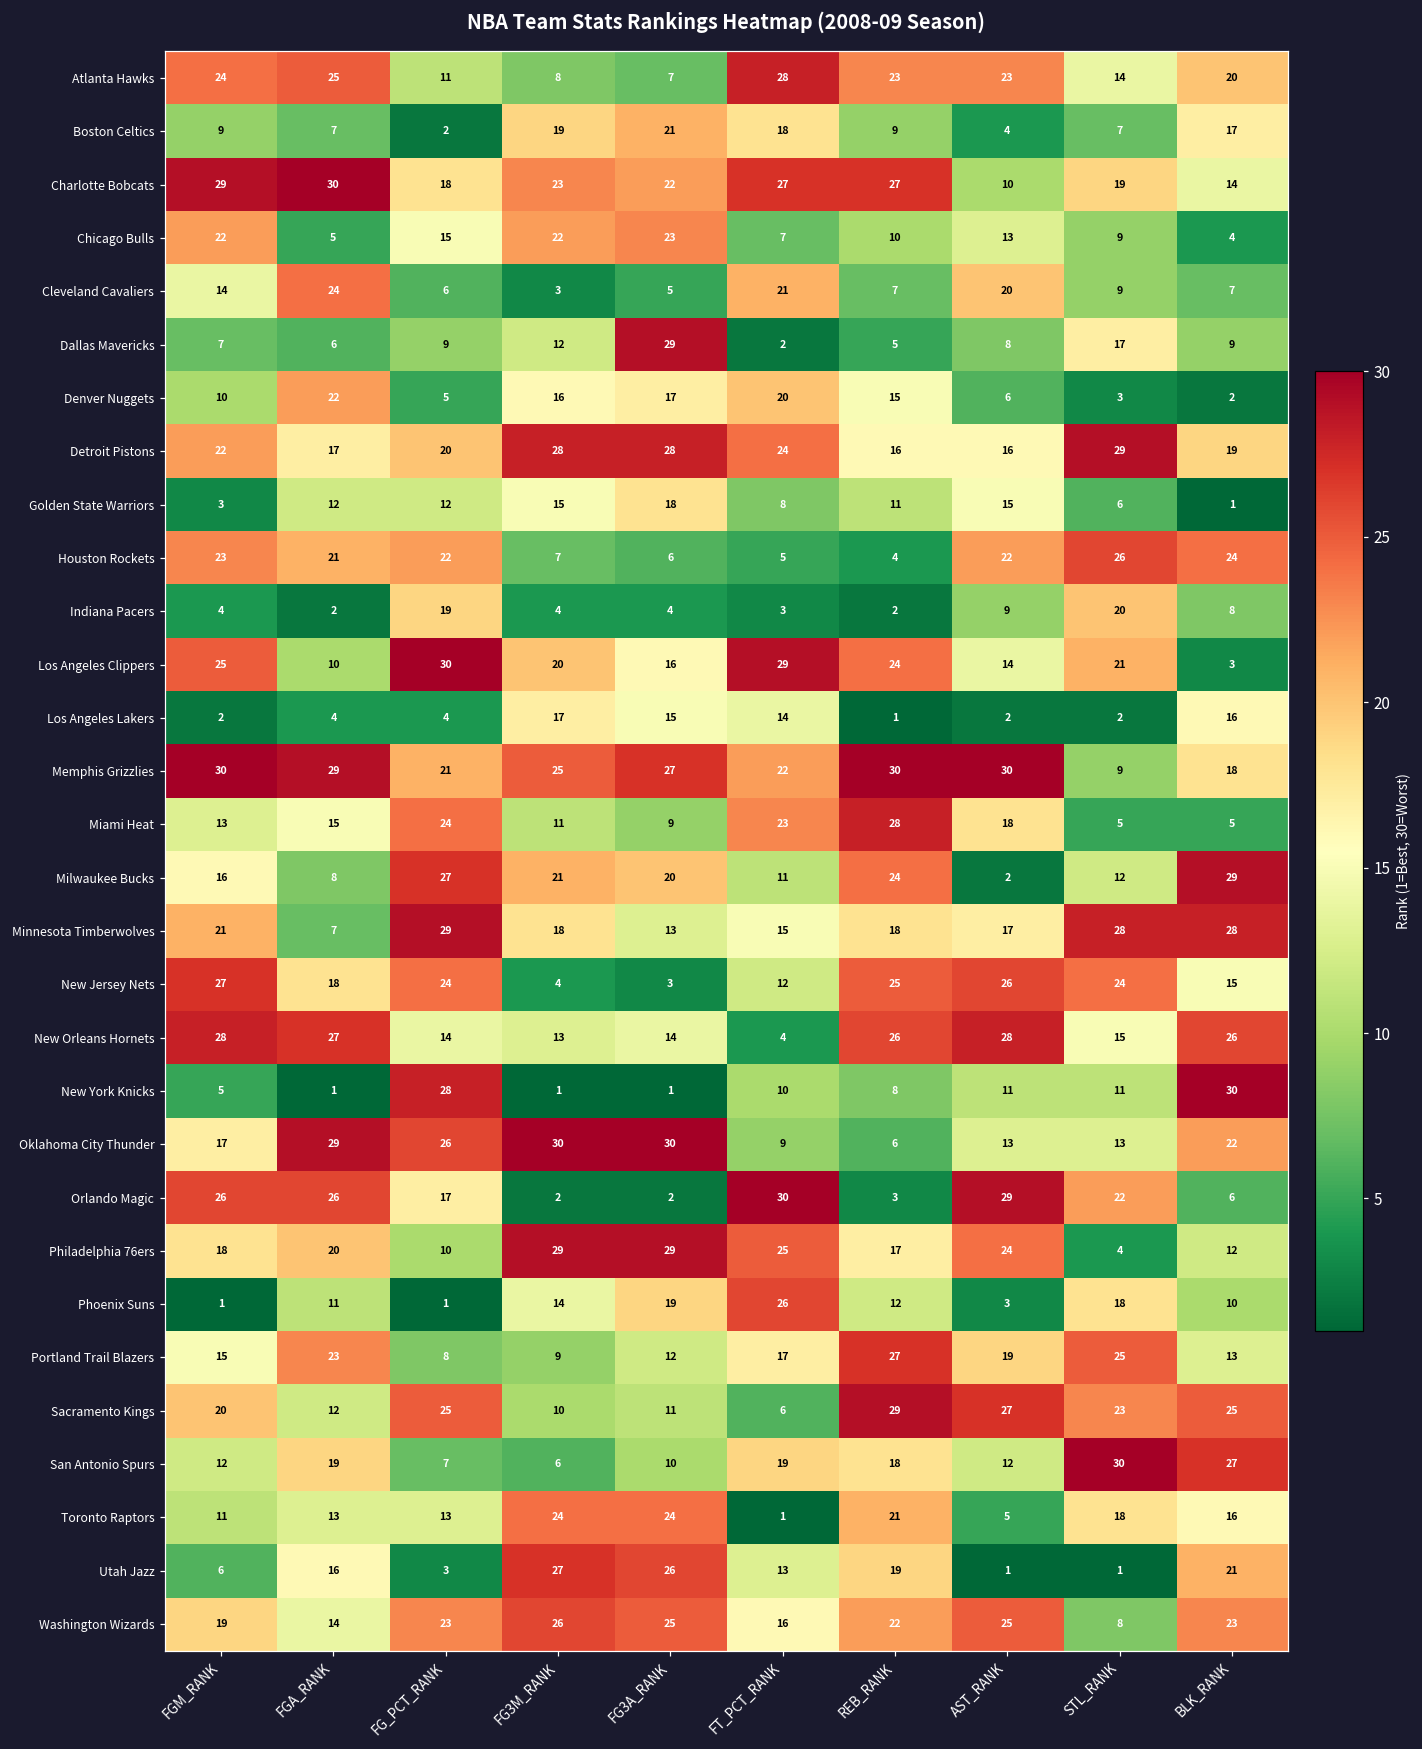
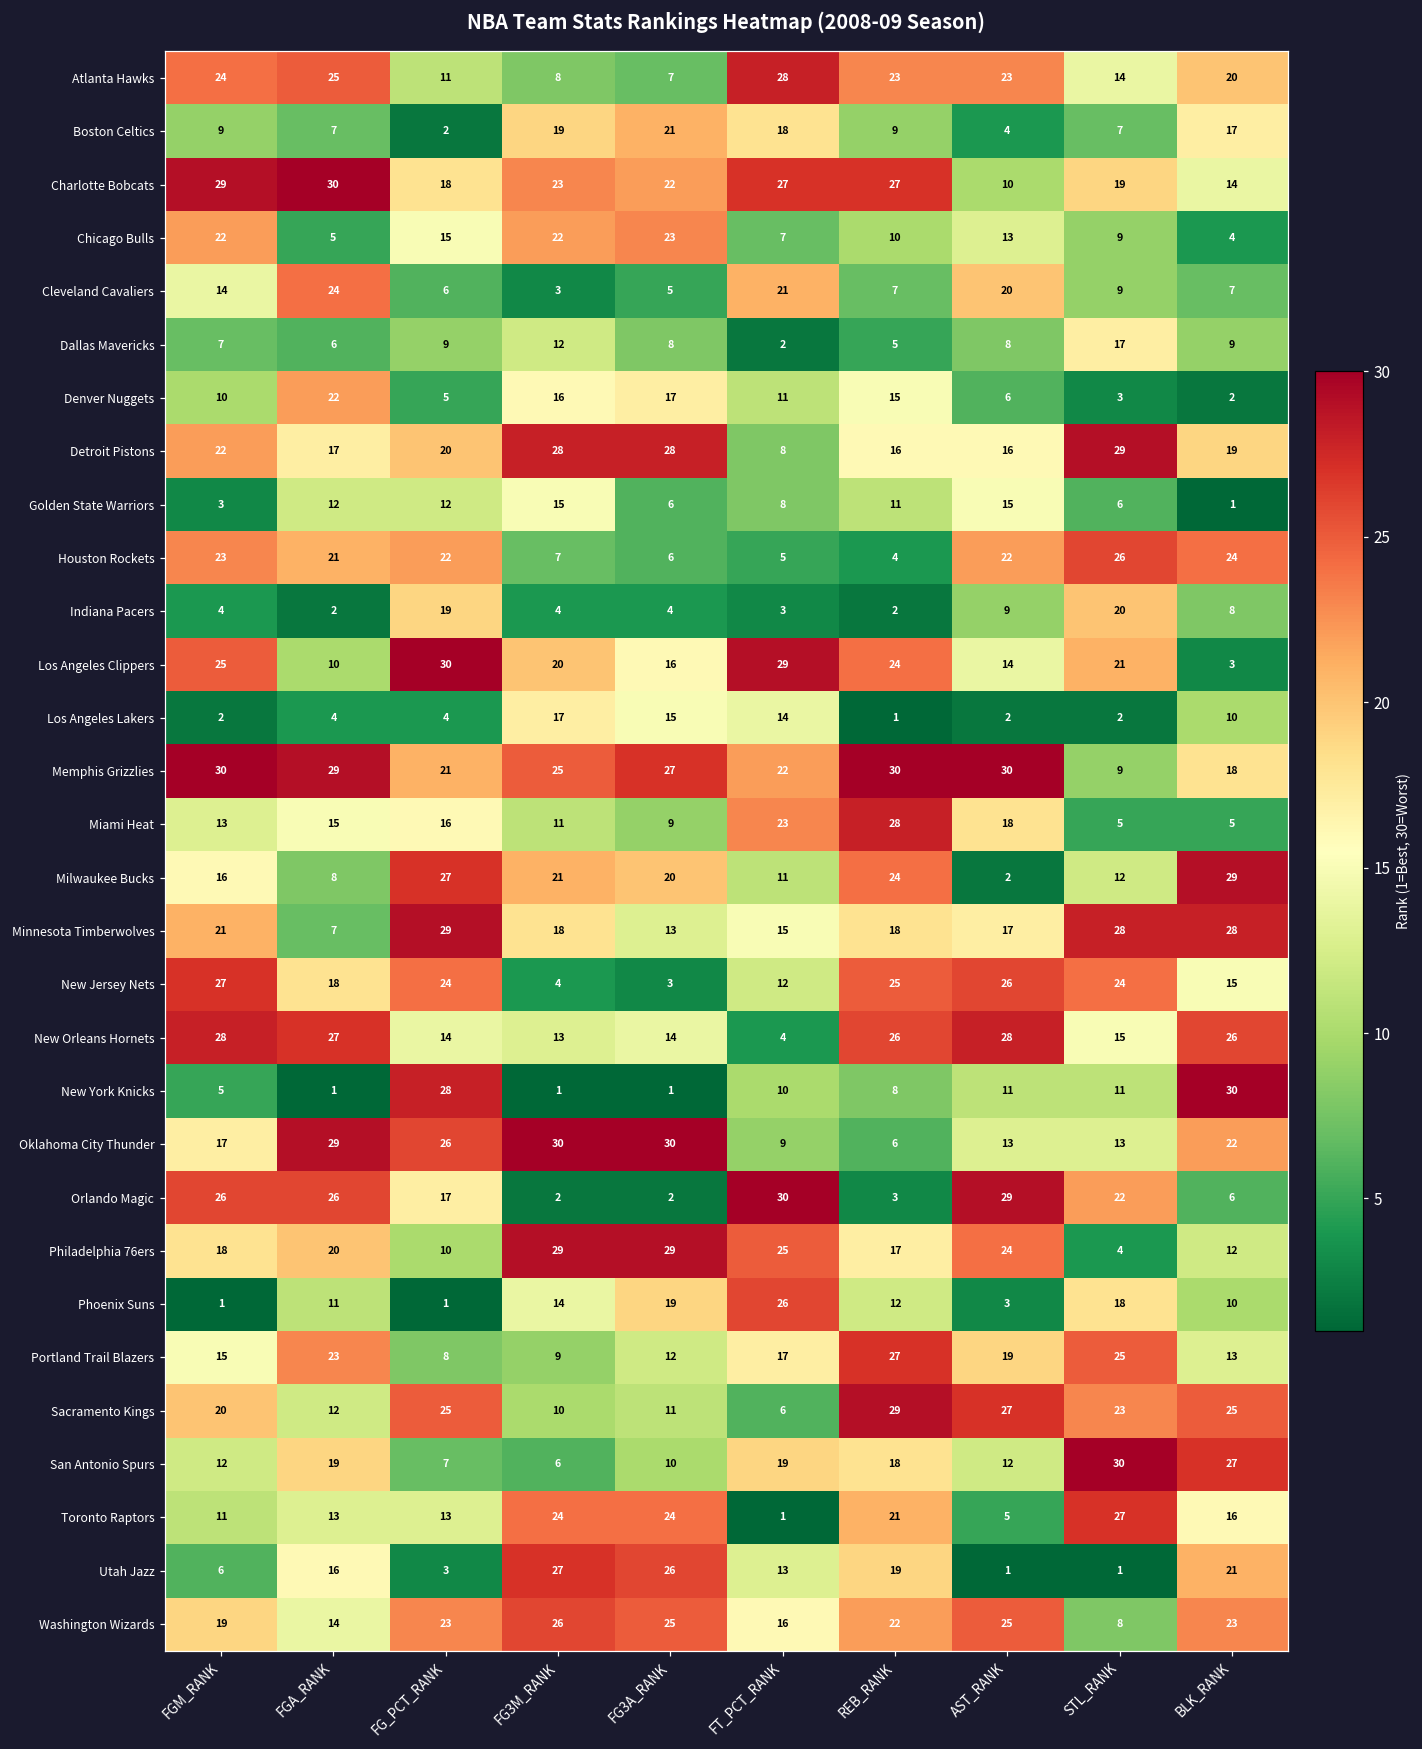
  {
    "Dallas Mavericks": {
      "FGM_RANK": 7,
      "FGA_RANK": 6,
      "FG_PCT_RANK": 9,
      "FG3M_RANK": 12,
-     "FG3A_RANK": 29,
+     "FG3A_RANK": 8,
      "FT_PCT_RANK": 2,
      "REB_RANK": 5,
      "AST_RANK": 8,
      "STL_RANK": 17,
      "BLK_RANK": 9
    },
    "Denver Nuggets": {
      "FGM_RANK": 10,
      "FGA_RANK": 22,
      "FG_PCT_RANK": 5,
      "FG3M_RANK": 16,
      "FG3A_RANK": 17,
-     "FT_PCT_RANK": 20,
+     "FT_PCT_RANK": 11,
      "REB_RANK": 15,
      "AST_RANK": 6,
      "STL_RANK": 3,
      "BLK_RANK": 2
    },
    "Detroit Pistons": {
      "FGM_RANK": 22,
      "FGA_RANK": 17,
      "FG_PCT_RANK": 20,
      "FG3M_RANK": 28,
      "FG3A_RANK": 28,
-     "FT_PCT_RANK": 24,
+     "FT_PCT_RANK": 8,
      "REB_RANK": 16,
      "AST_RANK": 16,
      "STL_RANK": 29,
      "BLK_RANK": 19
    },
    "Golden State Warriors": {
      "FGM_RANK": 3,
      "FGA_RANK": 12,
      "FG_PCT_RANK": 12,
      "FG3M_RANK": 15,
-     "FG3A_RANK": 18,
+     "FG3A_RANK": 6,
      "FT_PCT_RANK": 8,
      "REB_RANK": 11,
      "AST_RANK": 15,
      "STL_RANK": 6,
      "BLK_RANK": 1
    },
    "Los Angeles Lakers": {
      "FGM_RANK": 2,
      "FGA_RANK": 4,
      "FG_PCT_RANK": 4,
      "FG3M_RANK": 17,
      "FG3A_RANK": 15,
      "FT_PCT_RANK": 14,
      "REB_RANK": 1,
      "AST_RANK": 2,
      "STL_RANK": 2,
-     "BLK_RANK": 16
+     "BLK_RANK": 10
    },
    "Miami Heat": {
      "FGM_RANK": 13,
      "FGA_RANK": 15,
-     "FG_PCT_RANK": 24,
+     "FG_PCT_RANK": 16,
      "FG3M_RANK": 11,
      "FG3A_RANK": 9,
      "FT_PCT_RANK": 23,
      "REB_RANK": 28,
      "AST_RANK": 18,
      "STL_RANK": 5,
      "BLK_RANK": 5
    },
    "Toronto Raptors": {
      "FGM_RANK": 11,
      "FGA_RANK": 13,
      "FG_PCT_RANK": 13,
      "FG3M_RANK": 24,
      "FG3A_RANK": 24,
      "FT_PCT_RANK": 1,
      "REB_RANK": 21,
      "AST_RANK": 5,
-     "STL_RANK": 18,
+     "STL_RANK": 27,
      "BLK_RANK": 16
    }
  }
